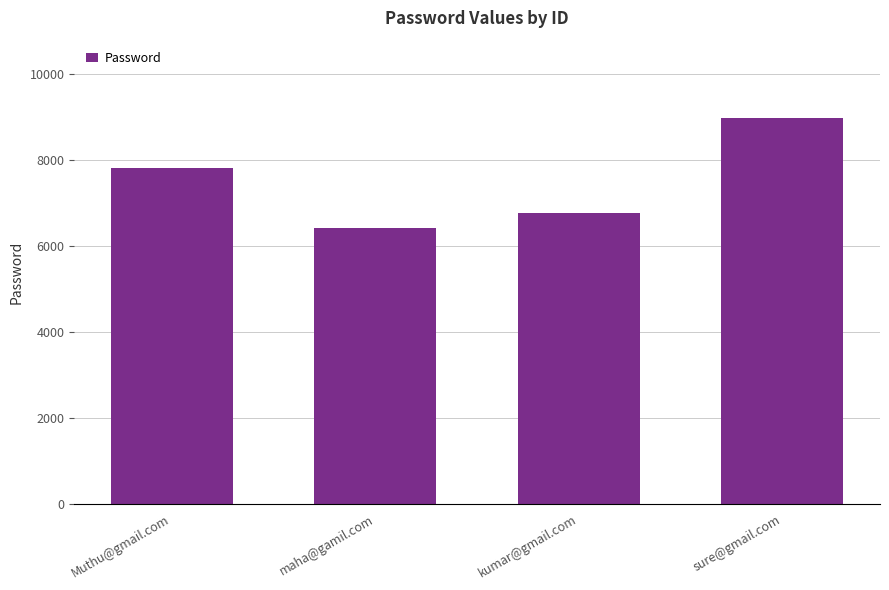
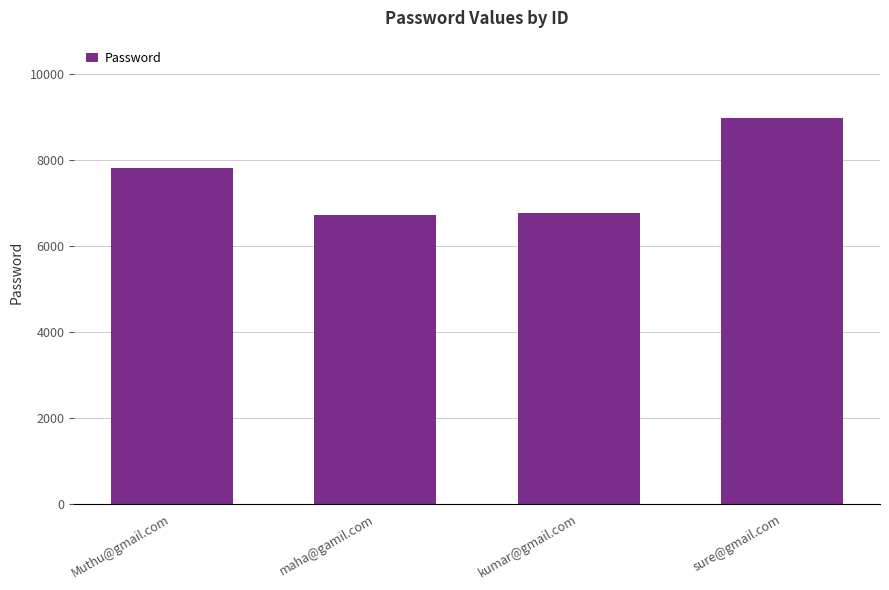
  {
    "Muthu@gmail.com": 7800,
-   "maha@gamil.com": 6400,
+   "maha@gamil.com": 6700,
    "kumar@gmail.com": 6800,
    "sure@gmail.com": 9000
  }
